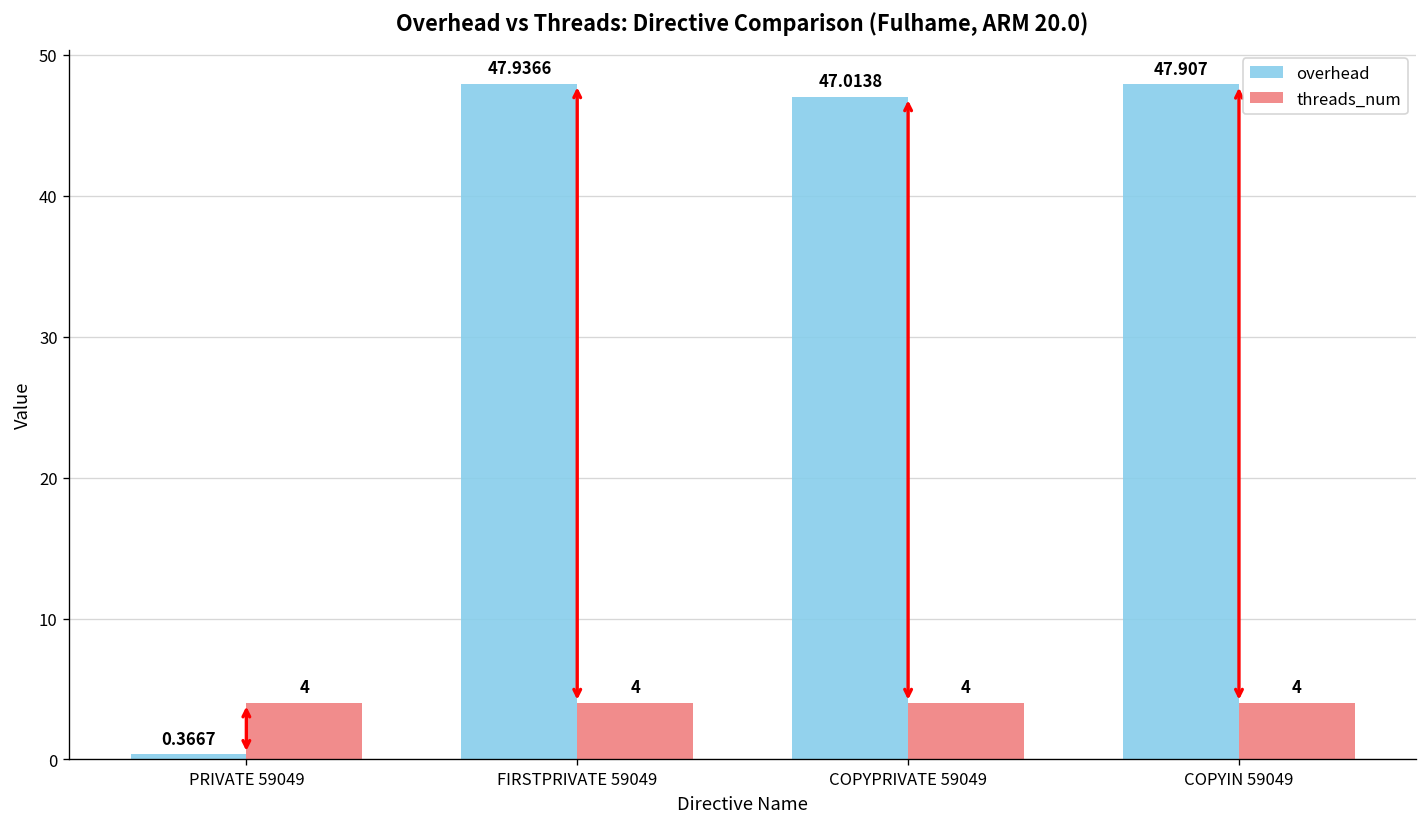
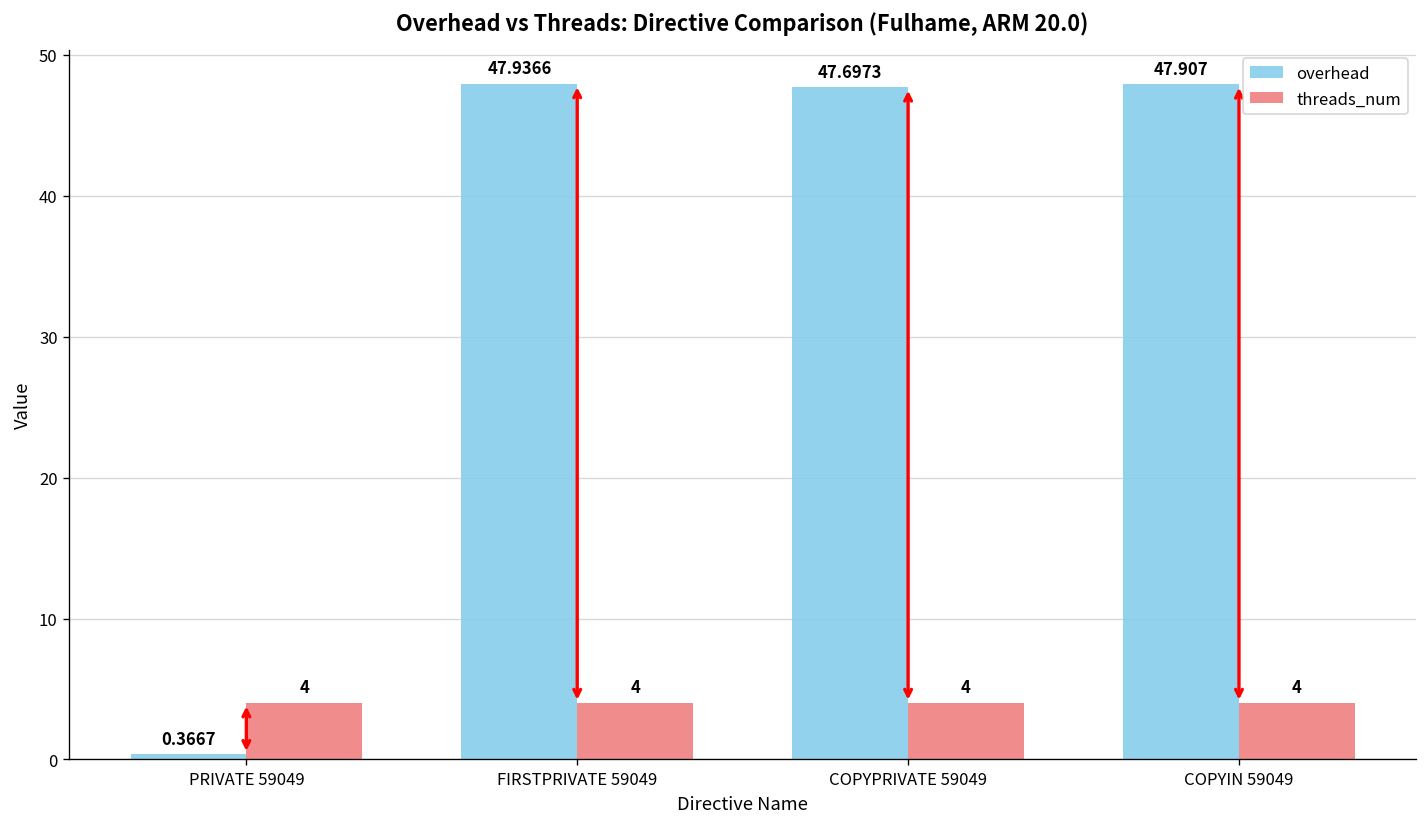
  {
    "overhead": {
      "PRIVATE 59049": 0.3667,
      "FIRSTPRIVATE 59049": 47.9366,
-     "COPYPRIVATE 59049": 47.0138,
+     "COPYPRIVATE 59049": 47.6973,
      "COPYIN 59049": 47.907
    },
    "threads_num": {
      "PRIVATE 59049": 4,
      "FIRSTPRIVATE 59049": 4,
      "COPYPRIVATE 59049": 4,
      "COPYIN 59049": 4
    }
  }
